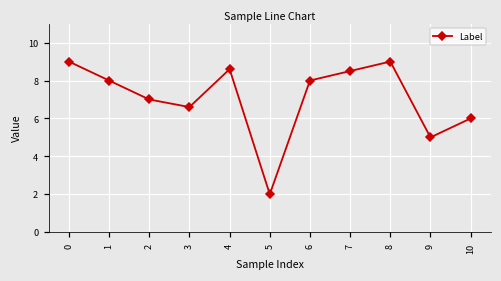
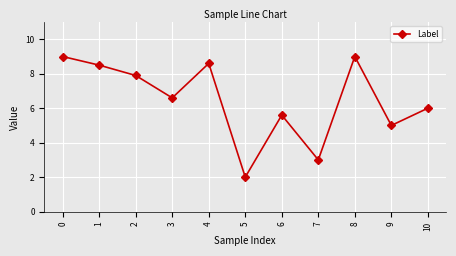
  {
    "0": 9.0,
-   "1": 8.0,
-   "2": 7.0,
+   "1": 8.5,
+   "2": 7.9,
    "3": 6.6,
    "4": 8.6,
    "5": 2.0,
-   "6": 8.0,
-   "7": 8.5,
+   "6": 5.6,
+   "7": 3.0,
    "8": 9.0,
    "9": 5.0,
    "10": 6.0
  }
